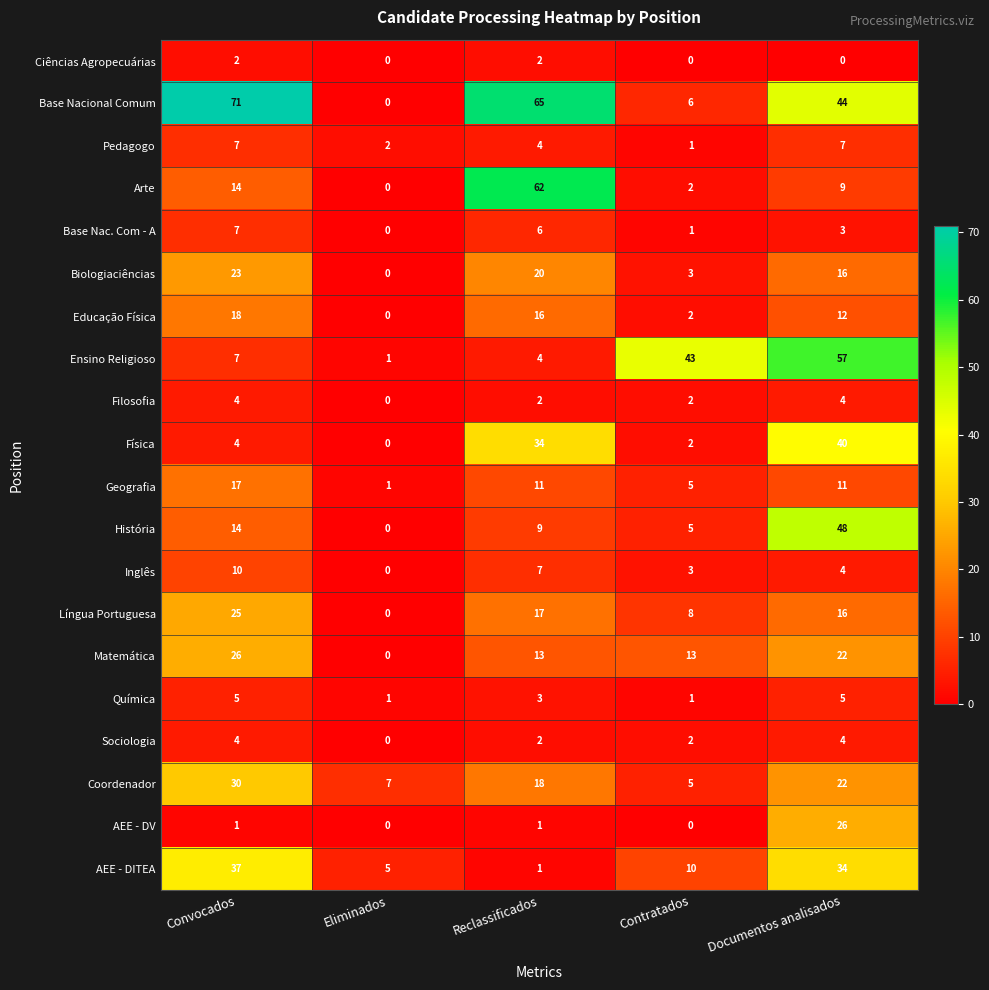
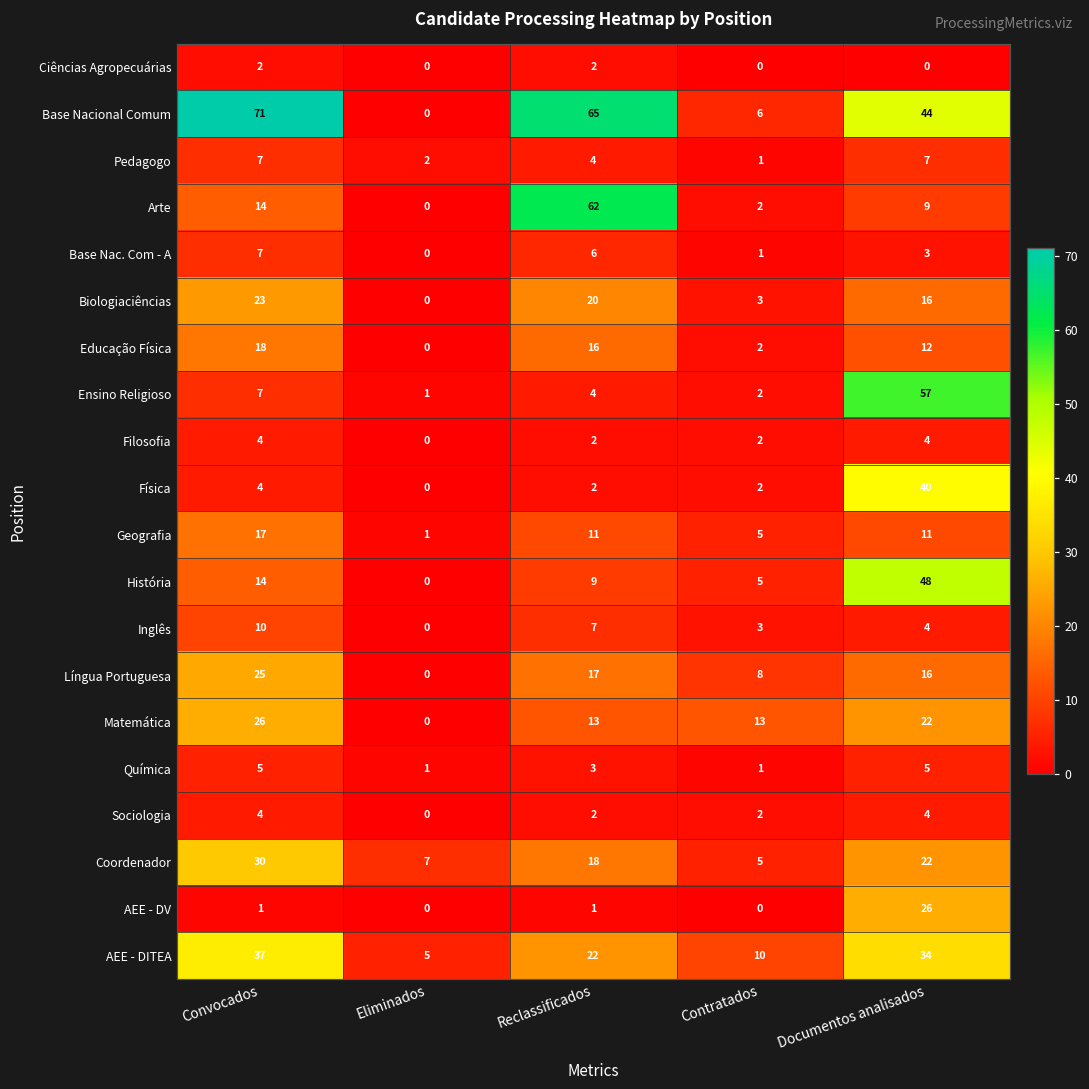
  {
    "Ciências Agropecuárias": {
      "Convocados": 2,
      "Eliminados": 0,
      "Reclassificados": 2,
      "Contratados": 0,
      "Documentos analisados": 0
    },
    "Base Nacional Comum": {
      "Convocados": 71,
      "Eliminados": 0,
      "Reclassificados": 65,
      "Contratados": 6,
      "Documentos analisados": 44
    },
    "Pedagogo": {
      "Convocados": 7,
      "Eliminados": 2,
      "Reclassificados": 4,
      "Contratados": 1,
      "Documentos analisados": 7
    },
    "Arte": {
      "Convocados": 14,
      "Eliminados": 0,
      "Reclassificados": 62,
      "Contratados": 2,
      "Documentos analisados": 9
    },
    "Base Nac. Com - A": {
      "Convocados": 7,
      "Eliminados": 0,
      "Reclassificados": 6,
      "Contratados": 1,
      "Documentos analisados": 3
    },
    "Biologiaciências": {
      "Convocados": 23,
      "Eliminados": 0,
      "Reclassificados": 20,
      "Contratados": 3,
      "Documentos analisados": 16
    },
    "Educação Física": {
      "Convocados": 18,
      "Eliminados": 0,
      "Reclassificados": 16,
      "Contratados": 2,
      "Documentos analisados": 12
    },
    "Ensino Religioso": {
      "Convocados": 7,
      "Eliminados": 1,
      "Reclassificados": 4,
-     "Contratados": 43,
+     "Contratados": 2,
      "Documentos analisados": 57
    },
    "Filosofia": {
      "Convocados": 4,
      "Eliminados": 0,
      "Reclassificados": 2,
      "Contratados": 2,
      "Documentos analisados": 4
    },
    "Física": {
      "Convocados": 4,
      "Eliminados": 0,
-     "Reclassificados": 34,
+     "Reclassificados": 2,
      "Contratados": 2,
      "Documentos analisados": 40
    },
    "Geografia": {
      "Convocados": 17,
      "Eliminados": 1,
      "Reclassificados": 11,
      "Contratados": 5,
      "Documentos analisados": 11
    },
    "História": {
      "Convocados": 14,
      "Eliminados": 0,
      "Reclassificados": 9,
      "Contratados": 5,
      "Documentos analisados": 48
    },
    "Inglês": {
      "Convocados": 10,
      "Eliminados": 0,
      "Reclassificados": 7,
      "Contratados": 3,
      "Documentos analisados": 4
    },
    "Língua Portuguesa": {
      "Convocados": 25,
      "Eliminados": 0,
      "Reclassificados": 17,
      "Contratados": 8,
      "Documentos analisados": 16
    },
    "Matemática": {
      "Convocados": 26,
      "Eliminados": 0,
      "Reclassificados": 13,
      "Contratados": 13,
      "Documentos analisados": 22
    },
    "Química": {
      "Convocados": 5,
      "Eliminados": 1,
      "Reclassificados": 3,
      "Contratados": 1,
      "Documentos analisados": 5
    },
    "Sociologia": {
      "Convocados": 4,
      "Eliminados": 0,
      "Reclassificados": 2,
      "Contratados": 2,
      "Documentos analisados": 4
    },
    "Coordenador": {
      "Convocados": 30,
      "Eliminados": 7,
      "Reclassificados": 18,
      "Contratados": 5,
      "Documentos analisados": 22
    },
    "AEE - DV": {
      "Convocados": 1,
      "Eliminados": 0,
      "Reclassificados": 1,
      "Contratados": 0,
      "Documentos analisados": 26
    },
    "AEE - DITEA": {
      "Convocados": 37,
      "Eliminados": 5,
-     "Reclassificados": 1,
+     "Reclassificados": 22,
      "Contratados": 10,
      "Documentos analisados": 34
    }
  }
